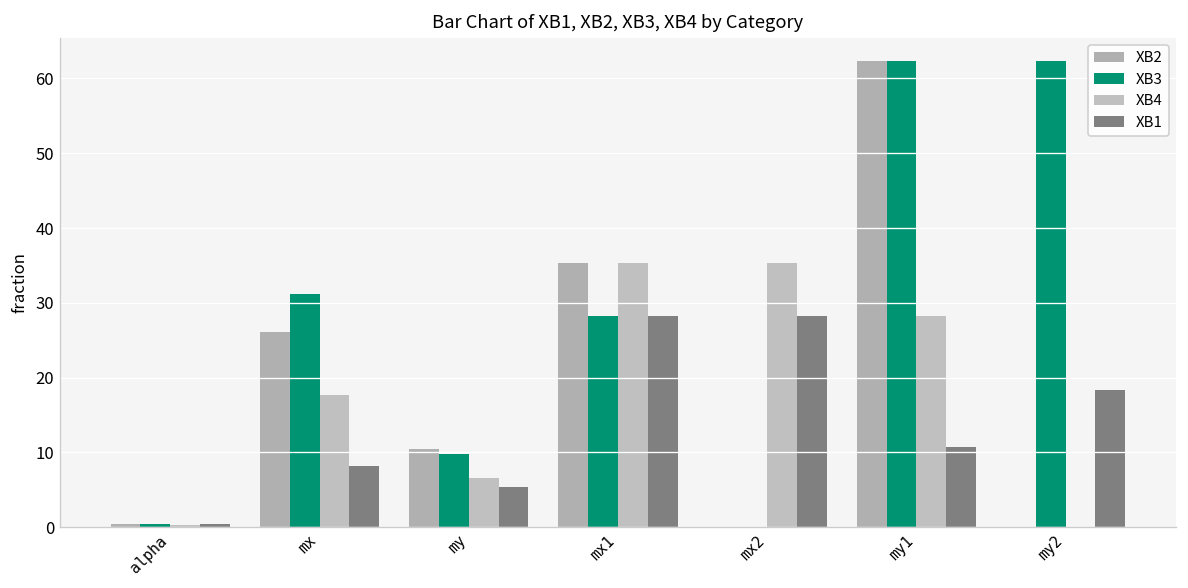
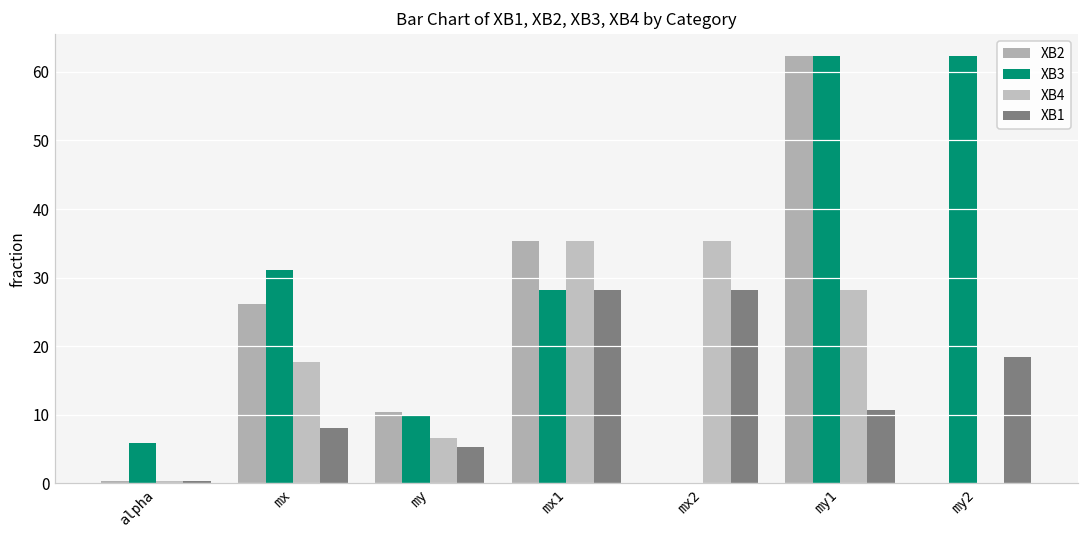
  {
    "XB3": {
-     "alpha": 0,
+     "alpha": 6,
      "mx": 31,
      "my": 10,
      "mx1": 28,
      "mx2": 0,
      "my1": 62,
      "my2": 62
    },
    "XB1": {
      "mx": 8,
      "my": 5,
      "mx1": 28,
      "mx2": 28,
      "my1": 11,
      "my2": 18
    }
  }
